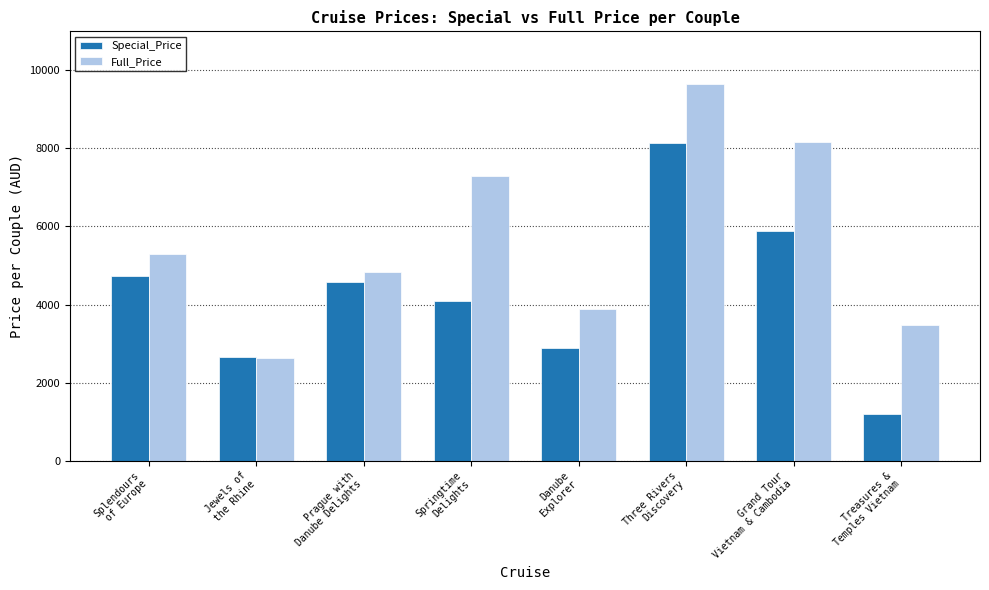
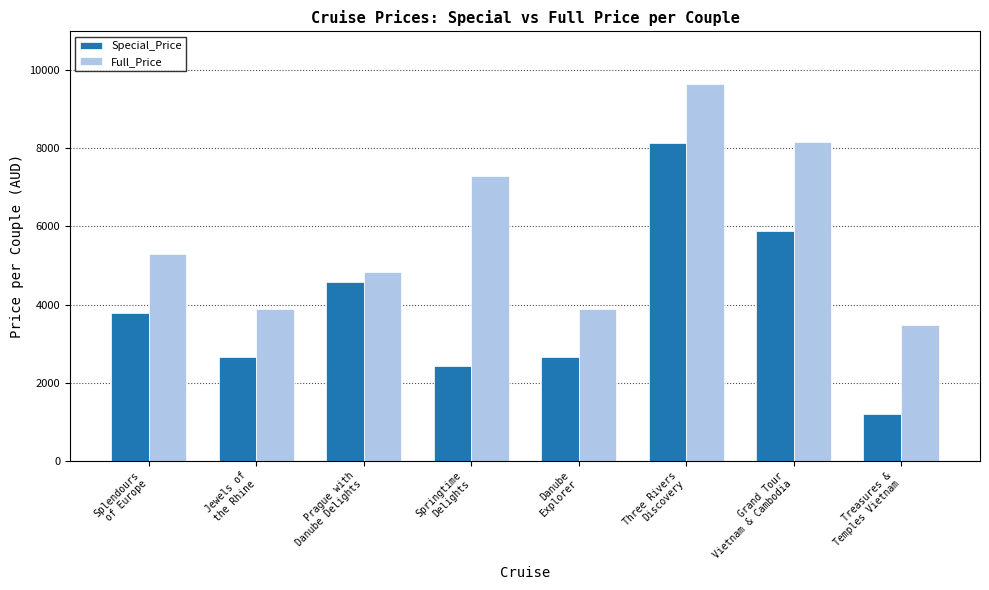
  {
    "Special_Price": {
-     "Splendours of Europe": 4700,
+     "Splendours of Europe": 3800,
      "Jewels of the Rhine": 2600,
      "Prague with Danube Delights": 4600,
-     "Springtime Delights": 4100,
-     "Danube Explorer": 2900,
+     "Springtime Delights": 2400,
+     "Danube Explorer": 2600,
      "Three Rivers Discovery": 8100,
      "Grand Tour Vietnam & Cambodia": 5900,
      "Treasures & Temples Vietnam": 1200
    },
    "Full_Price": {
      "Splendours of Europe": 5300,
-     "Jewels of the Rhine": 2600,
+     "Jewels of the Rhine": 3900,
      "Prague with Danube Delights": 4800,
      "Springtime Delights": 7300,
      "Danube Explorer": 3900,
      "Three Rivers Discovery": 9600,
      "Grand Tour Vietnam & Cambodia": 8200,
      "Treasures & Temples Vietnam": 3500
    }
  }
